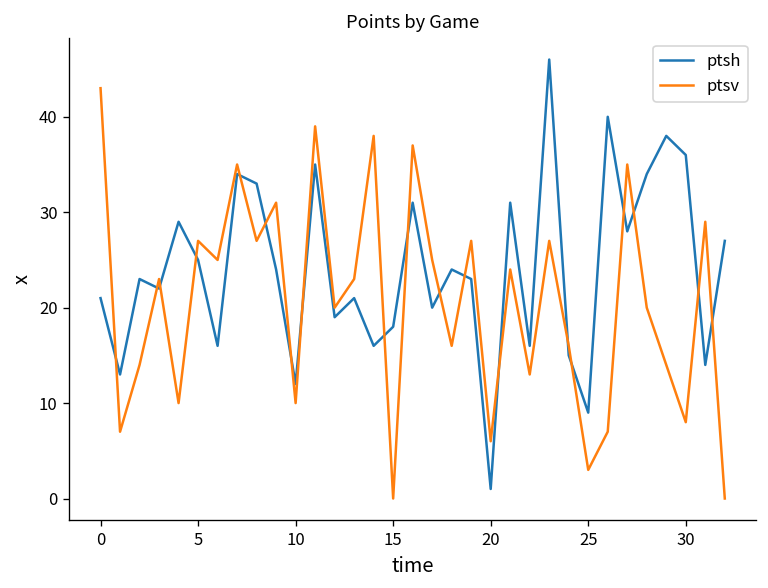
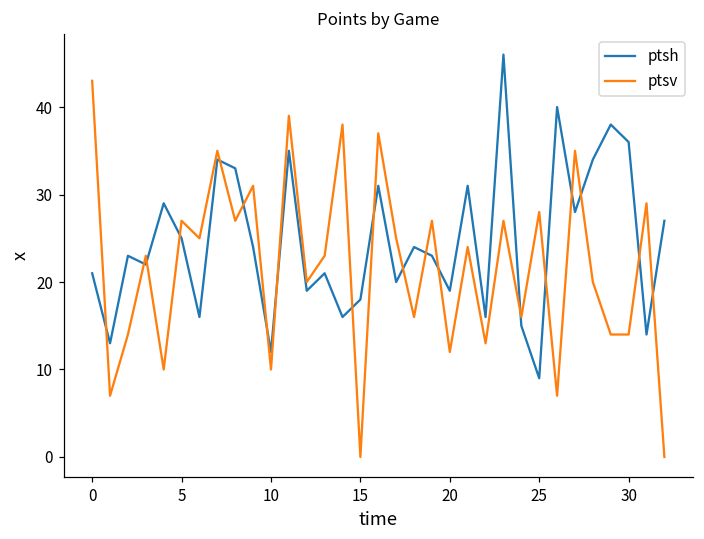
  {
    "ptsh": {
      "0": 21,
      "5": 25,
      "10": 12,
      "15": 18,
-     "20": 1,
+     "20": 19,
      "25": 9,
      "30": 36
    },
    "ptsv": {
      "0": 43,
      "5": 27,
      "10": 10,
      "15": 0,
-     "20": 6,
-     "25": 3,
-     "30": 8
+     "20": 12,
+     "25": 28,
+     "30": 14
    }
  }
